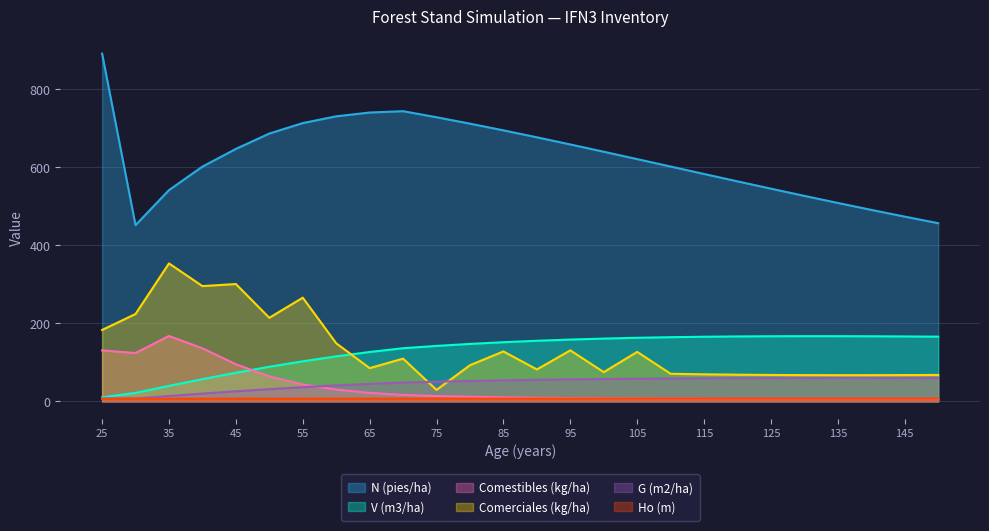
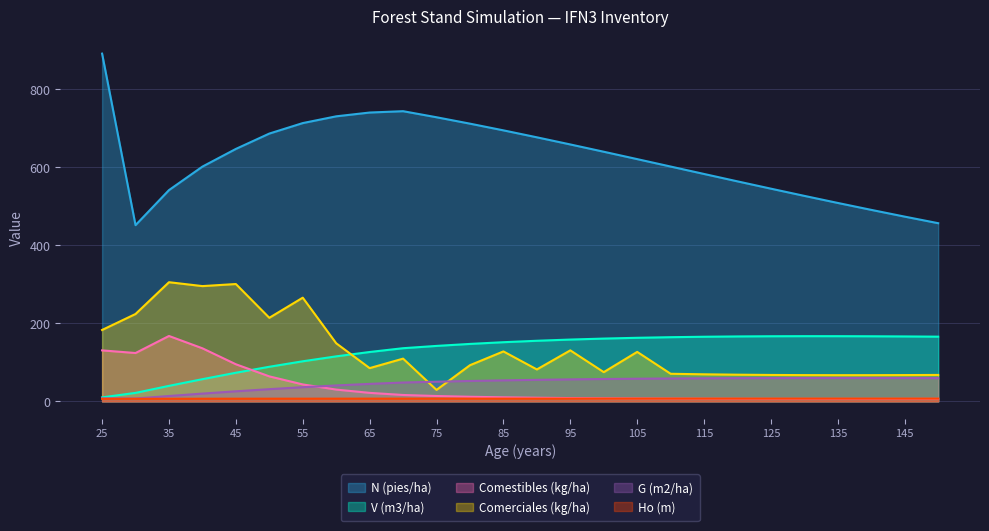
  {
    "Comerciales (kg/ha)": {
      "25": 180,
-     "35": 350,
+     "35": 310,
      "45": 300,
      "55": 270,
      "65": 90,
      "75": 30,
      "85": 130,
      "95": 130,
      "105": 130,
      "115": 70,
      "125": 70,
      "135": 70,
      "145": 70
    },
    "Ho (m)": {
      "35": 10,
      "45": 10,
      "55": 10,
      "65": 10,
      "75": 10
    }
  }
